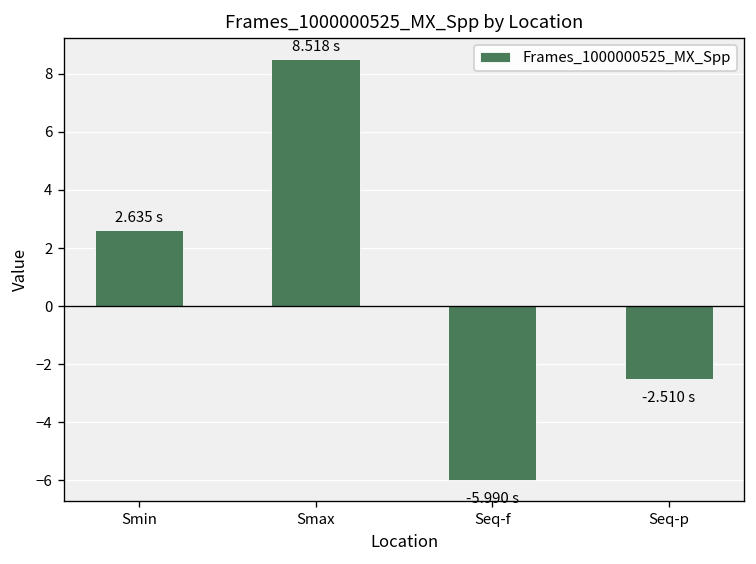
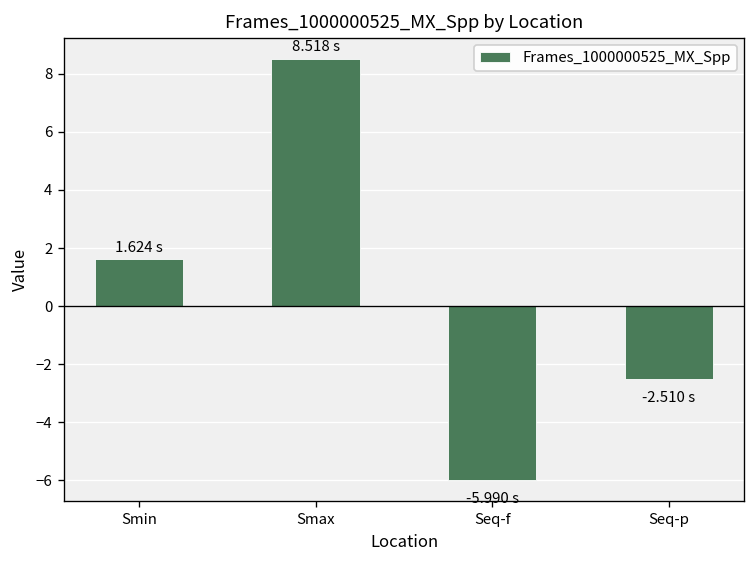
  {
-   "Smin": 2.635,
+   "Smin": 1.624,
    "Smax": 8.518,
    "Seq-f": -5.990,
    "Seq-p": -2.510
  }
